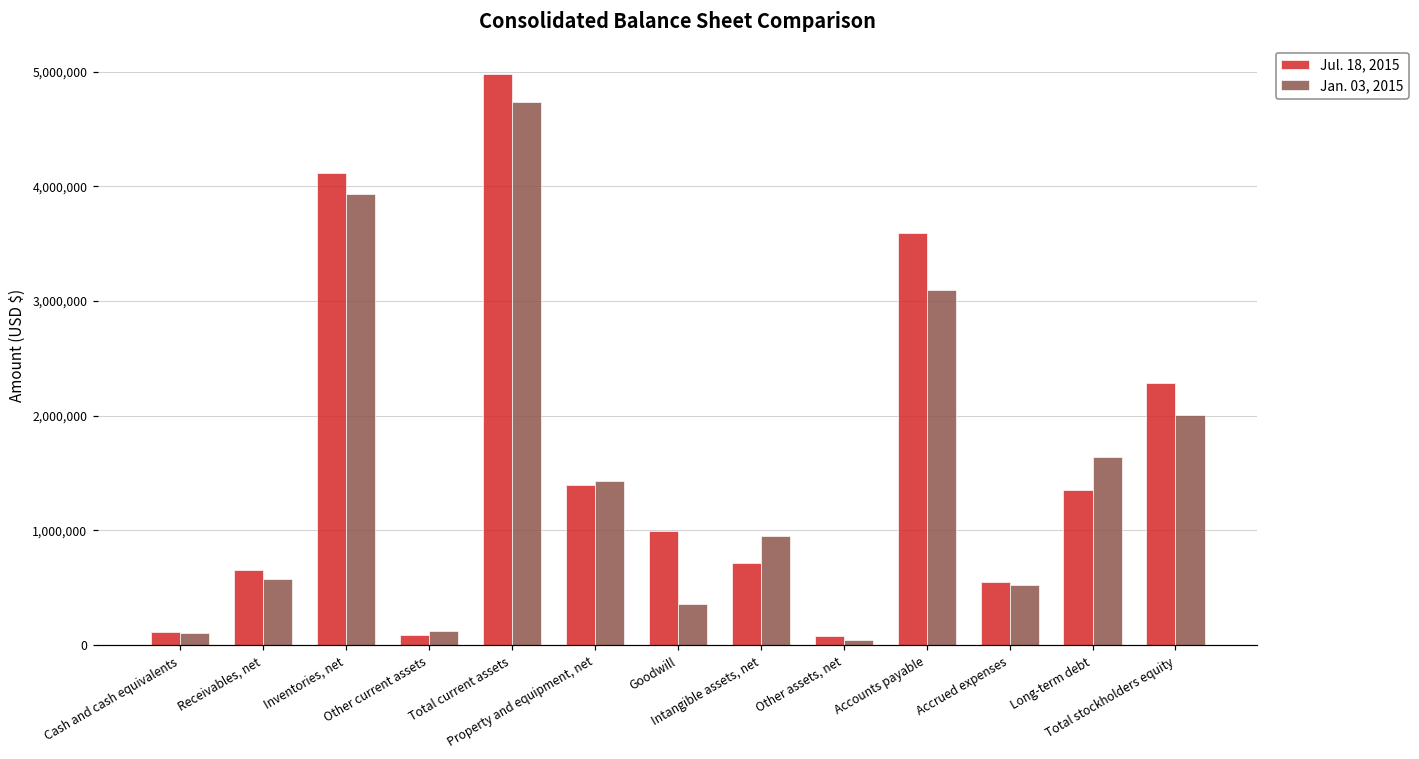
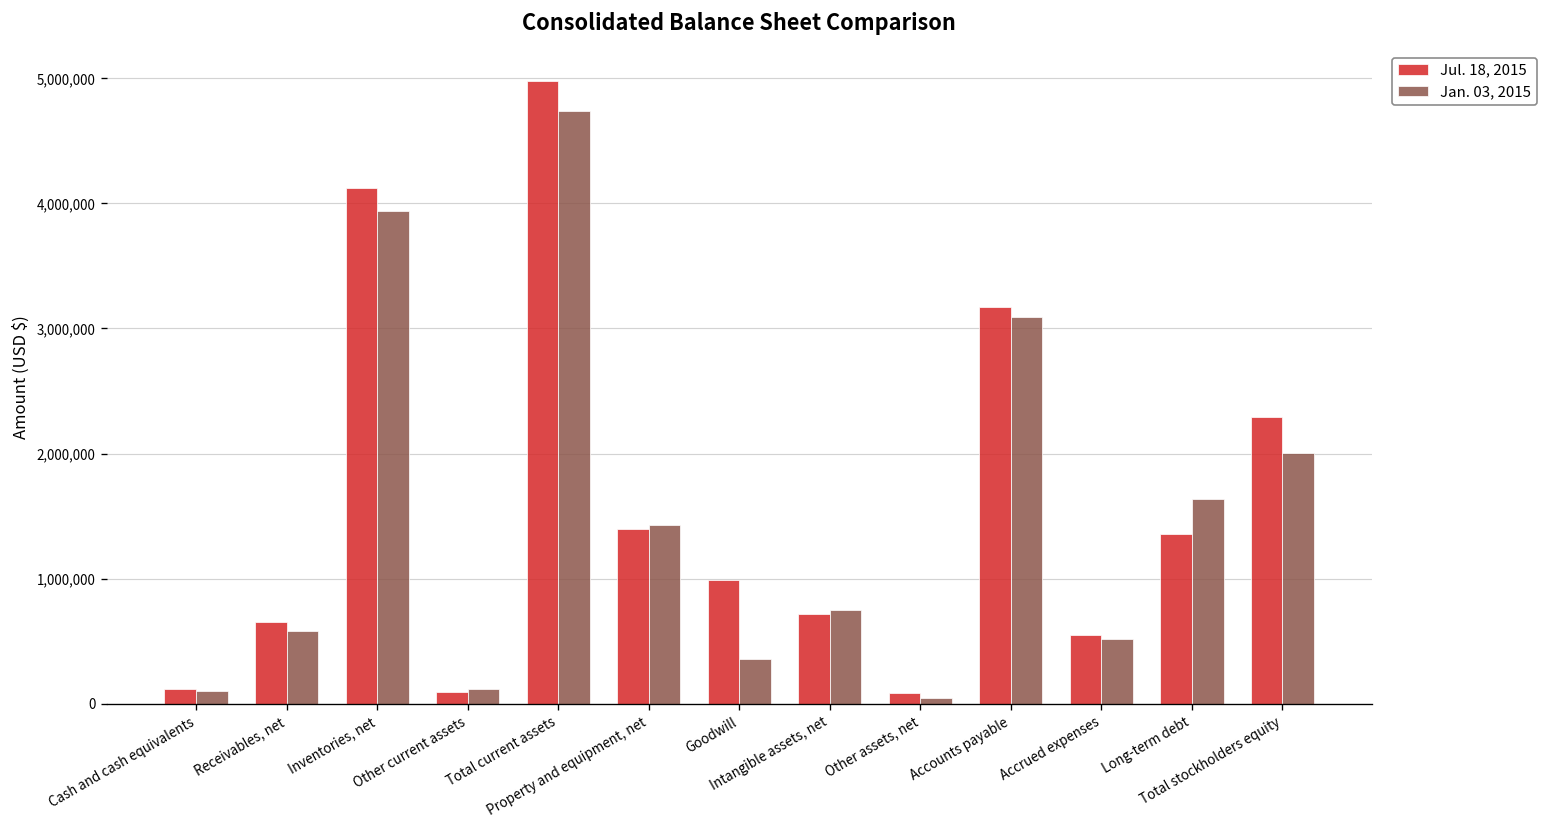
  {
    "Jul. 18, 2015": {
      "Cash and cash equivalents": "110,000",
      "Receivables, net": "650,000",
      "Inventories, net": "4,120,000",
      "Other current assets": "90,000",
      "Total current assets": "4,980,000",
      "Property and equipment, net": "1,400,000",
      "Goodwill": "990,000",
      "Intangible assets, net": "710,000",
      "Other assets, net": "80,000",
-     "Accounts payable": "3,600,000",
+     "Accounts payable": "3,170,000",
      "Accrued expenses": "550,000",
      "Long-term debt": "1,350,000",
      "Total stockholders equity": "2,290,000"
    },
    "Jan. 03, 2015": {
      "Cash and cash equivalents": "100,000",
      "Receivables, net": "580,000",
      "Inventories, net": "3,940,000",
      "Other current assets": "120,000",
      "Total current assets": "4,740,000",
      "Property and equipment, net": "1,430,000",
      "Goodwill": "360,000",
-     "Intangible assets, net": "950,000",
+     "Intangible assets, net": "750,000",
      "Other assets, net": "50,000",
      "Accounts payable": "3,100,000",
      "Accrued expenses": "520,000",
      "Long-term debt": "1,640,000",
      "Total stockholders equity": "2,000,000"
    }
  }
